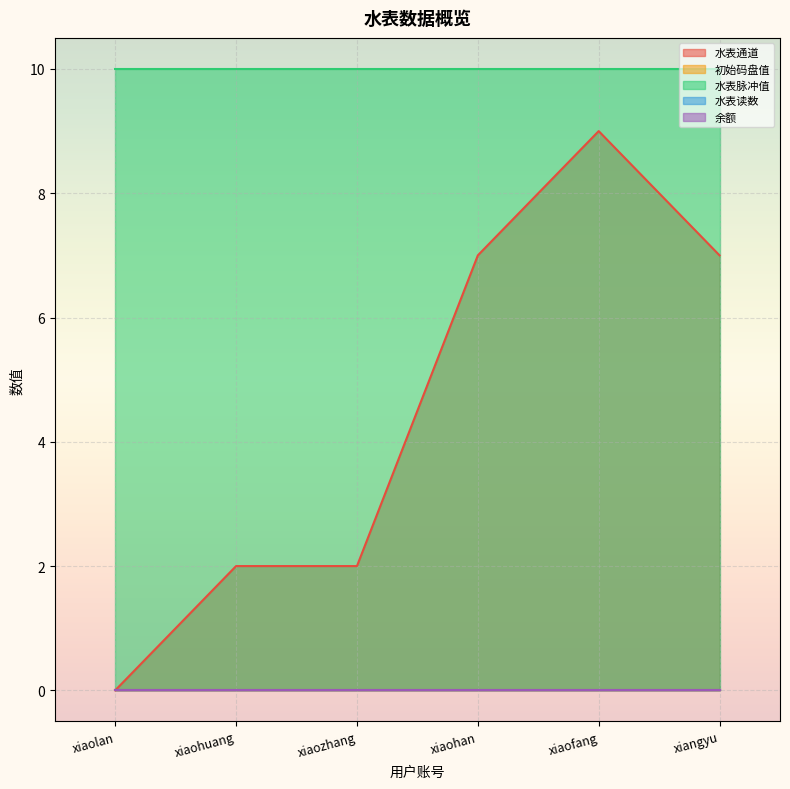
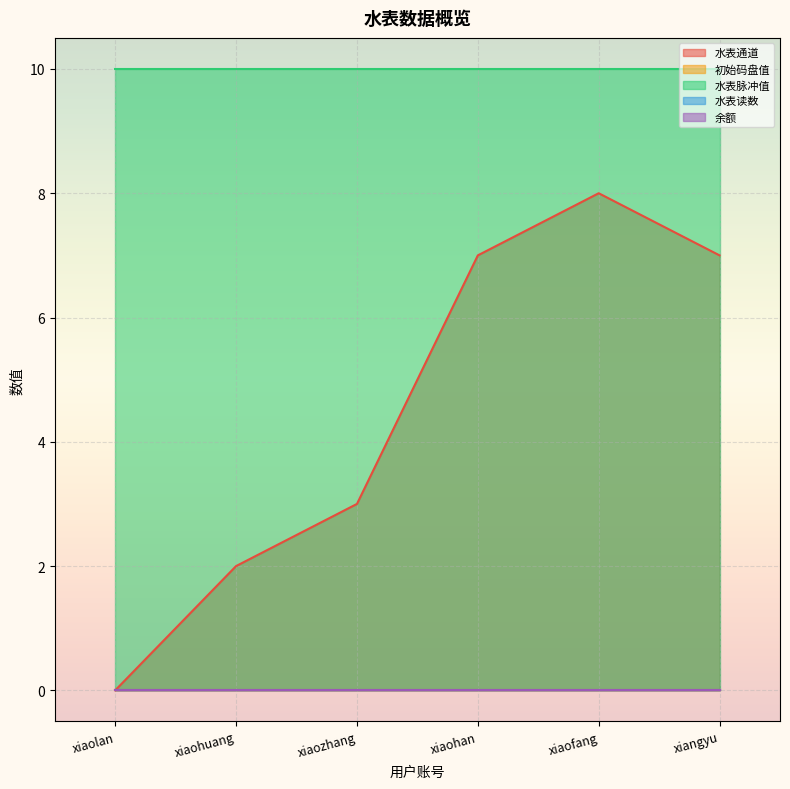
  {
    "水表通道": {
      "xiaohuang": 2,
-     "xiaozhang": 2,
+     "xiaozhang": 3,
      "xiaohan": 7,
-     "xiaofang": 9,
+     "xiaofang": 8,
      "xiangyu": 7
    },
    "余额": {
      "xiaohuang": 0,
      "xiaozhang": 0,
      "xiaohan": 0,
      "xiaofang": 0,
      "xiangyu": 0
    },
    "水表脉冲值": {
      "xiaolan": 10,
      "xiaohuang": 10,
      "xiaozhang": 10,
      "xiaohan": 10,
      "xiaofang": 10
    }
  }
